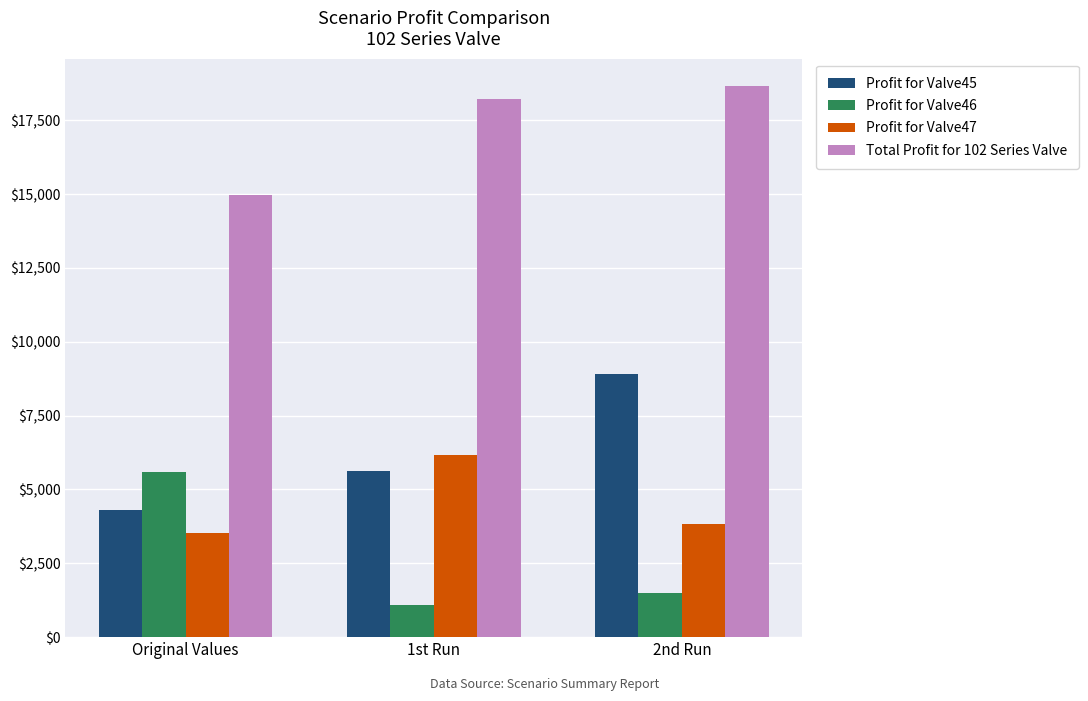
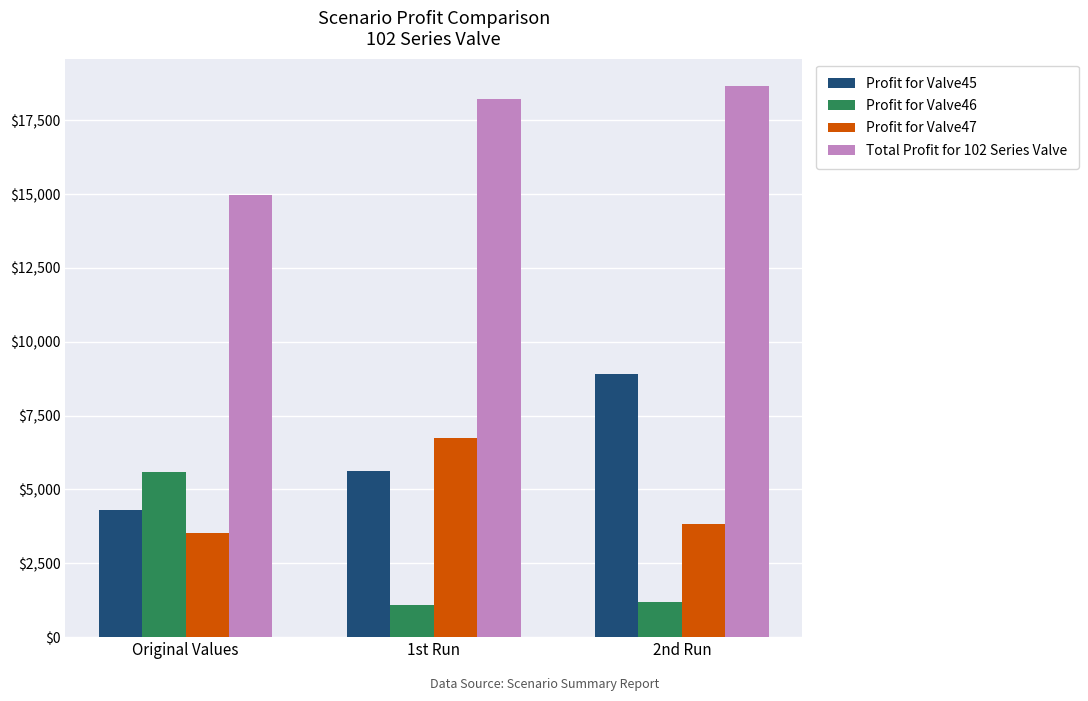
  {
    "Profit for Valve45": {
      "Original Values": "$4,300",
      "1st Run": "$5,600",
      "2nd Run": "$8,900"
    },
    "Profit for Valve46": {
      "Original Values": "$5,600",
      "1st Run": "$1,100",
-     "2nd Run": "$1,500"
+     "2nd Run": "$1,200"
    },
    "Profit for Valve47": {
      "Original Values": "$3,500",
-     "1st Run": "$6,200",
+     "1st Run": "$6,700",
      "2nd Run": "$3,800"
    },
    "Total Profit for 102 Series Valve": {
      "Original Values": "$15,000",
      "1st Run": "$18,200",
      "2nd Run": "$18,700"
    }
  }
